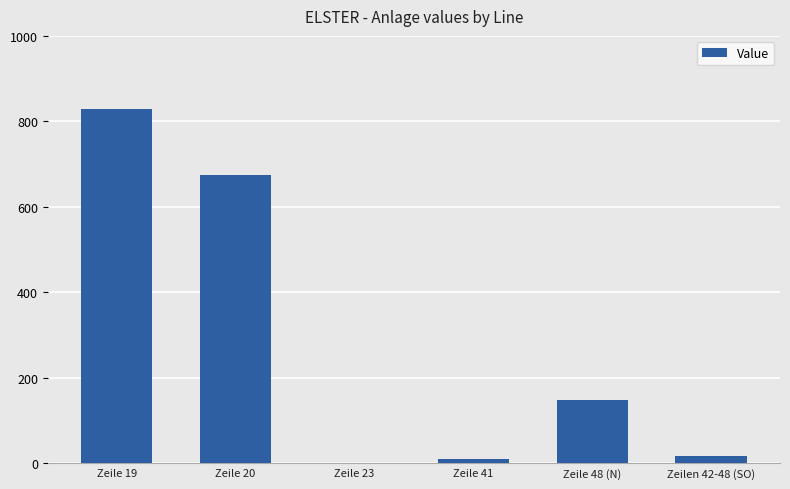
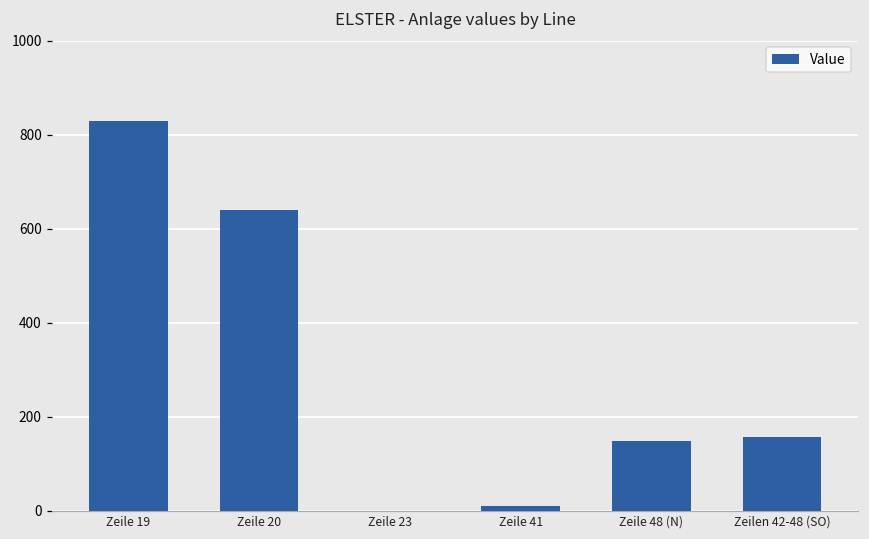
  {
    "Zeile 19": 830,
-   "Zeile 20": 670,
+   "Zeile 20": 640,
    "Zeile 23": 0,
    "Zeile 41": 10,
    "Zeile 48 (N)": 150,
-   "Zeilen 42-48 (SO)": 20
+   "Zeilen 42-48 (SO)": 160
  }
